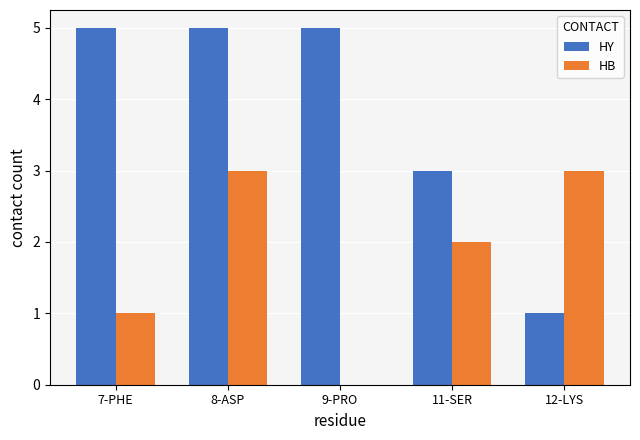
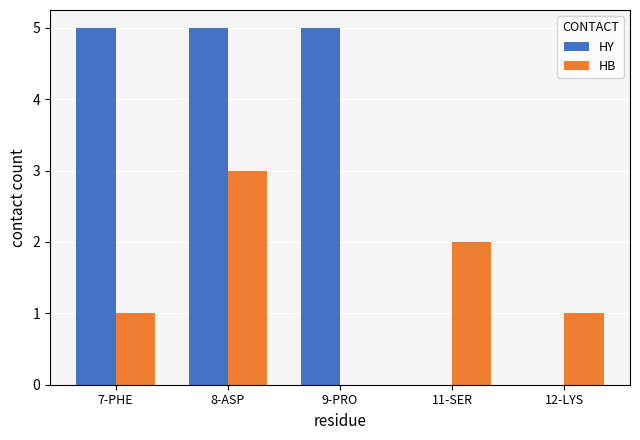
  {
    "HY": {
      "7-PHE": 5,
      "8-ASP": 5,
      "9-PRO": 5,
-     "11-SER": 3,
-     "12-LYS": 1
+     "11-SER": 0,
+     "12-LYS": 0
    },
    "HB": {
      "7-PHE": 1,
      "8-ASP": 3,
      "9-PRO": 0,
      "11-SER": 2,
-     "12-LYS": 3
+     "12-LYS": 1
    }
  }
